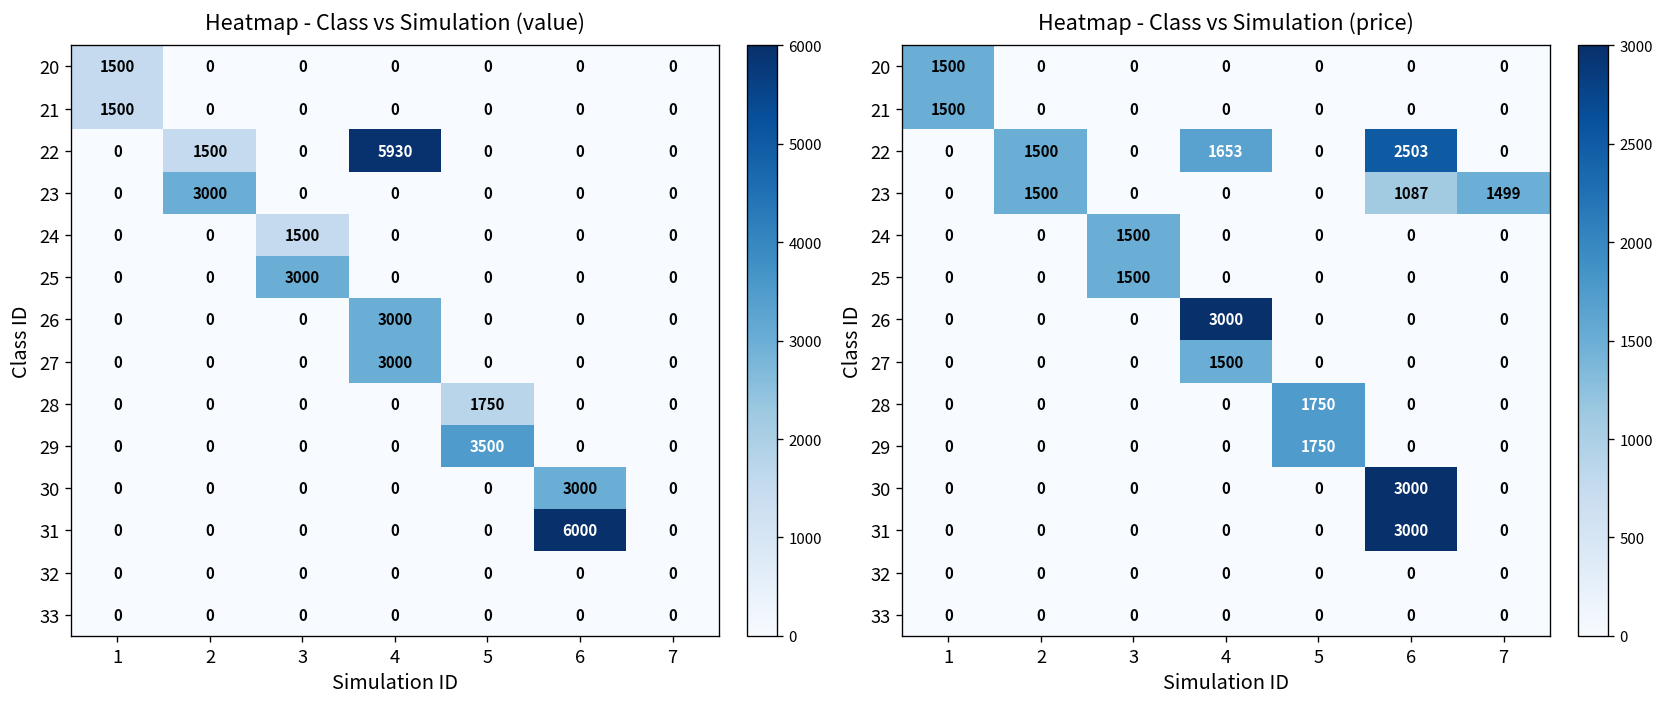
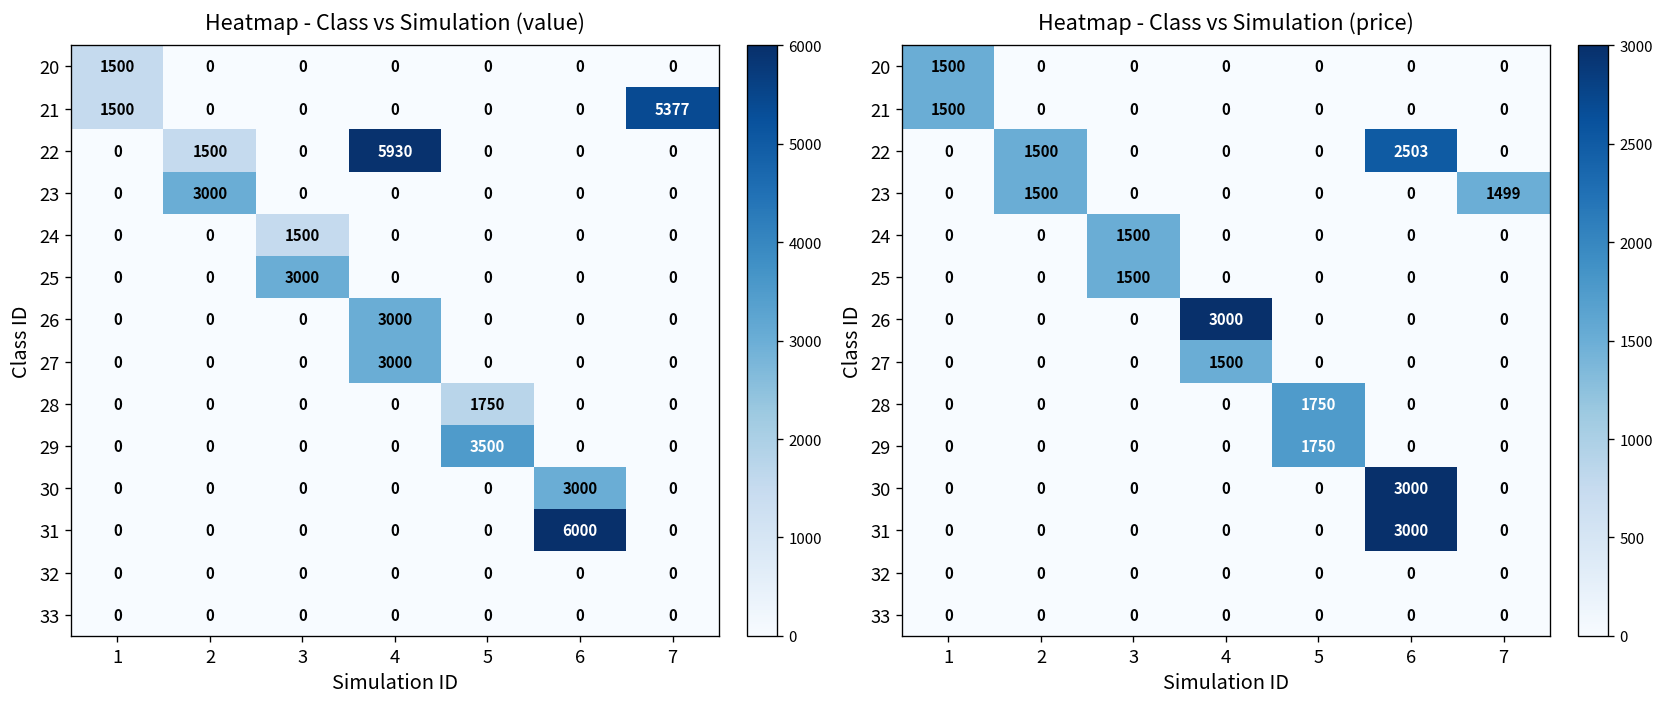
  {
    "Heatmap - Class vs Simulation (value)": {
      "20": {
        "1": 1500,
        "2": 0,
        "3": 0,
        "4": 0,
        "5": 0,
        "6": 0,
        "7": 0
      },
      "21": {
        "1": 1500,
        "2": 0,
        "3": 0,
        "4": 0,
        "5": 0,
        "6": 0,
-       "7": 0
+       "7": 5377
      },
      "22": {
        "1": 0,
        "2": 1500,
        "3": 0,
        "4": 5930,
        "5": 0,
        "6": 0,
        "7": 0
      },
      "23": {
        "1": 0,
        "2": 3000,
        "3": 0,
        "4": 0,
        "5": 0,
        "6": 0,
        "7": 0
      },
      "24": {
        "1": 0,
        "2": 0,
        "3": 1500,
        "4": 0,
        "5": 0,
        "6": 0,
        "7": 0
      },
      "25": {
        "1": 0,
        "2": 0,
        "3": 3000,
        "4": 0,
        "5": 0,
        "6": 0,
        "7": 0
      },
      "26": {
        "1": 0,
        "2": 0,
        "3": 0,
        "4": 3000,
        "5": 0,
        "6": 0,
        "7": 0
      },
      "27": {
        "1": 0,
        "2": 0,
        "3": 0,
        "4": 3000,
        "5": 0,
        "6": 0,
        "7": 0
      },
      "28": {
        "1": 0,
        "2": 0,
        "3": 0,
        "4": 0,
        "5": 1750,
        "6": 0,
        "7": 0
      },
      "29": {
        "1": 0,
        "2": 0,
        "3": 0,
        "4": 0,
        "5": 3500,
        "6": 0,
        "7": 0
      },
      "30": {
        "1": 0,
        "2": 0,
        "3": 0,
        "4": 0,
        "5": 0,
        "6": 3000,
        "7": 0
      },
      "31": {
        "1": 0,
        "2": 0,
        "3": 0,
        "4": 0,
        "5": 0,
        "6": 6000,
        "7": 0
      },
      "32": {
        "1": 0,
        "2": 0,
        "3": 0,
        "4": 0,
        "5": 0,
        "6": 0,
        "7": 0
      },
      "33": {
        "1": 0,
        "2": 0,
        "3": 0,
        "4": 0,
        "5": 0,
        "6": 0,
        "7": 0
      }
    },
    "Heatmap - Class vs Simulation (price)": {
      "20": {
        "1": 1500,
        "2": 0,
        "3": 0,
        "4": 0,
        "5": 0,
        "6": 0,
        "7": 0
      },
      "21": {
        "1": 1500,
        "2": 0,
        "3": 0,
        "4": 0,
        "5": 0,
        "6": 0,
        "7": 0
      },
      "22": {
        "1": 0,
        "2": 1500,
        "3": 0,
-       "4": 1653,
+       "4": 0,
        "5": 0,
        "6": 2503,
        "7": 0
      },
      "23": {
        "1": 0,
        "2": 1500,
        "3": 0,
        "4": 0,
        "5": 0,
-       "6": 1087,
+       "6": 0,
        "7": 1499
      },
      "24": {
        "1": 0,
        "2": 0,
        "3": 1500,
        "4": 0,
        "5": 0,
        "6": 0,
        "7": 0
      },
      "25": {
        "1": 0,
        "2": 0,
        "3": 1500,
        "4": 0,
        "5": 0,
        "6": 0,
        "7": 0
      },
      "26": {
        "1": 0,
        "2": 0,
        "3": 0,
        "4": 3000,
        "5": 0,
        "6": 0,
        "7": 0
      },
      "27": {
        "1": 0,
        "2": 0,
        "3": 0,
        "4": 1500,
        "5": 0,
        "6": 0,
        "7": 0
      },
      "28": {
        "1": 0,
        "2": 0,
        "3": 0,
        "4": 0,
        "5": 1750,
        "6": 0,
        "7": 0
      },
      "29": {
        "1": 0,
        "2": 0,
        "3": 0,
        "4": 0,
        "5": 1750,
        "6": 0,
        "7": 0
      },
      "30": {
        "1": 0,
        "2": 0,
        "3": 0,
        "4": 0,
        "5": 0,
        "6": 3000,
        "7": 0
      },
      "31": {
        "1": 0,
        "2": 0,
        "3": 0,
        "4": 0,
        "5": 0,
        "6": 3000,
        "7": 0
      },
      "32": {
        "1": 0,
        "2": 0,
        "3": 0,
        "4": 0,
        "5": 0,
        "6": 0,
        "7": 0
      },
      "33": {
        "1": 0,
        "2": 0,
        "3": 0,
        "4": 0,
        "5": 0,
        "6": 0,
        "7": 0
      }
    }
  }
